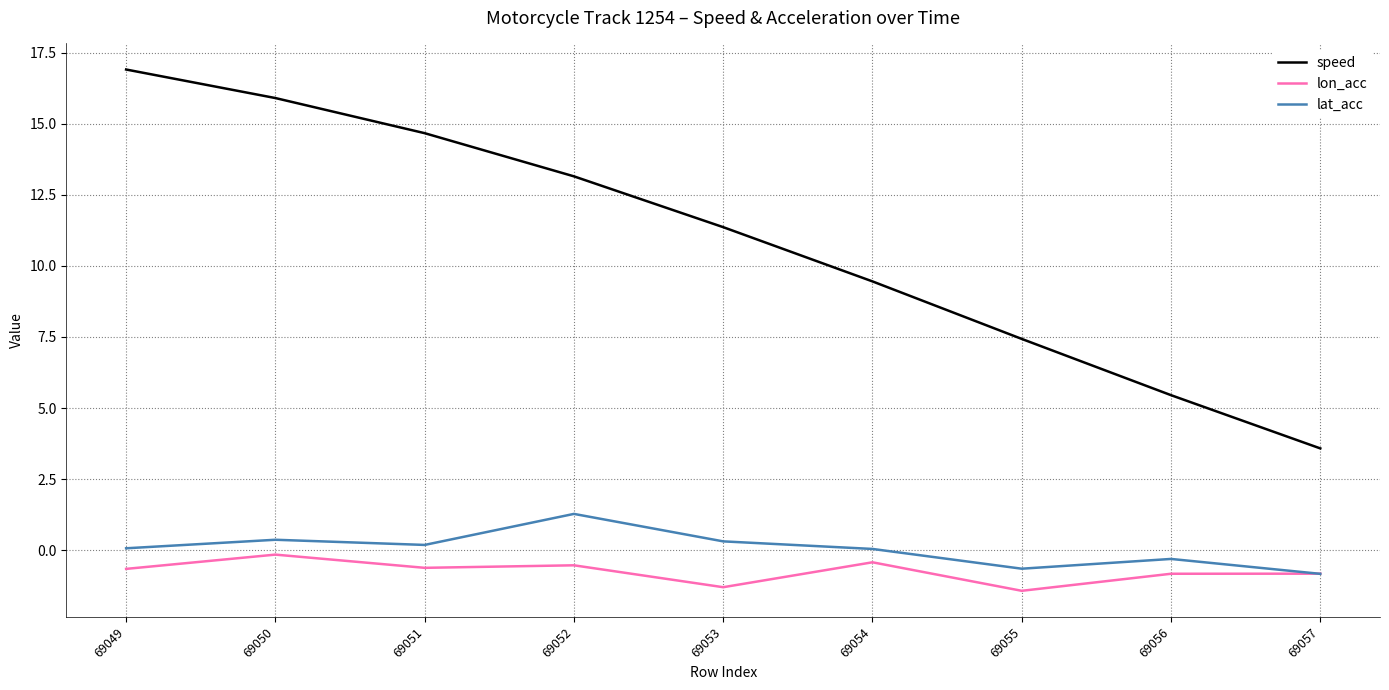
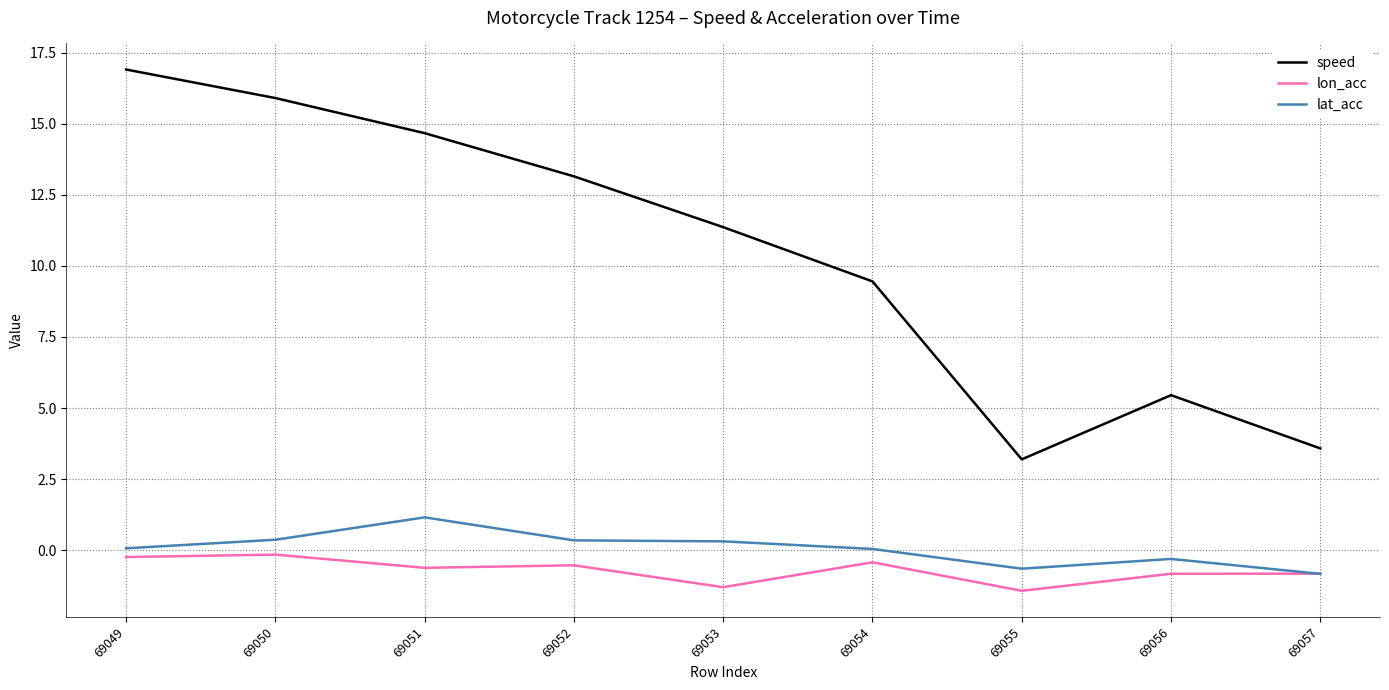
  {
    "speed": {
      "69049": 16.9,
      "69050": 15.9,
      "69051": 14.7,
      "69052": 13.1,
      "69053": 11.4,
      "69054": 9.5,
-     "69055": 7.4,
+     "69055": 3.2,
      "69056": 5.5,
      "69057": 3.6
    },
    "lon_acc": {
-     "69049": -0.7,
+     "69049": -0.2,
      "69050": -0.2,
      "69051": -0.6,
      "69052": -0.5,
      "69053": -1.3,
      "69054": -0.4,
      "69055": -1.4,
      "69056": -0.8
    },
    "lat_acc": {
      "69049": 0.1,
      "69050": 0.4,
-     "69051": 0.2,
-     "69052": 1.3,
+     "69051": 1.2,
+     "69052": 0.3,
      "69053": 0.3,
      "69054": 0.0,
      "69055": -0.7,
      "69056": -0.3
    }
  }
